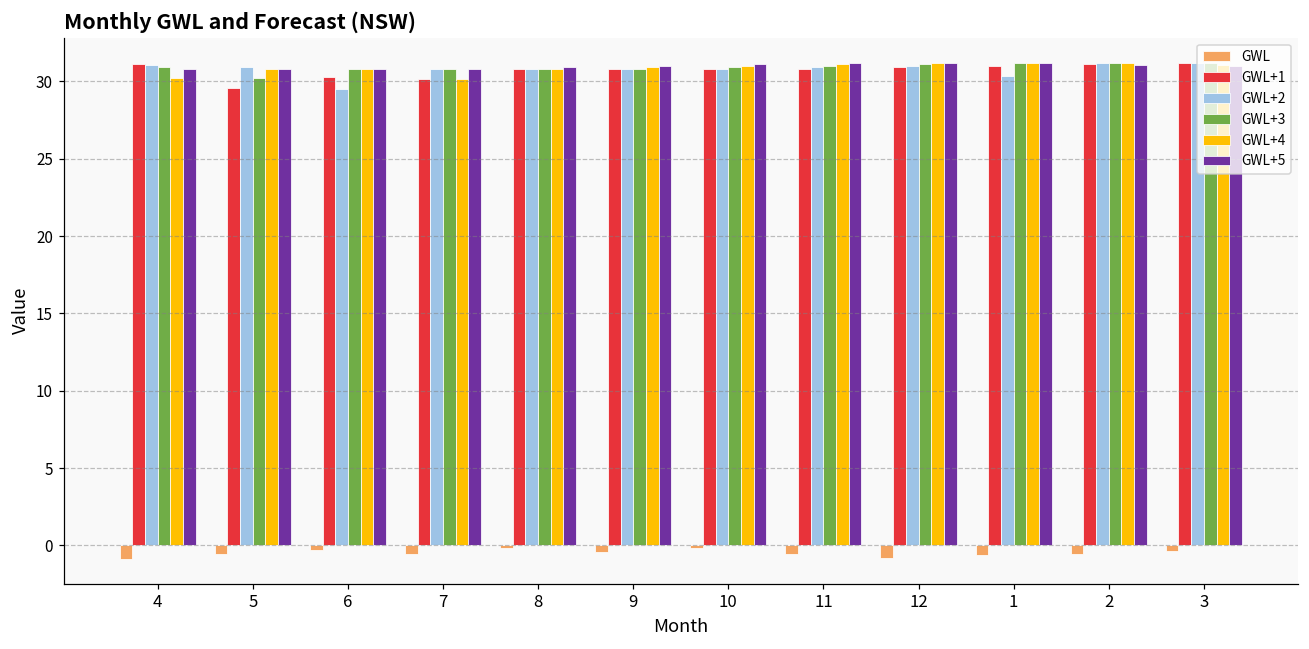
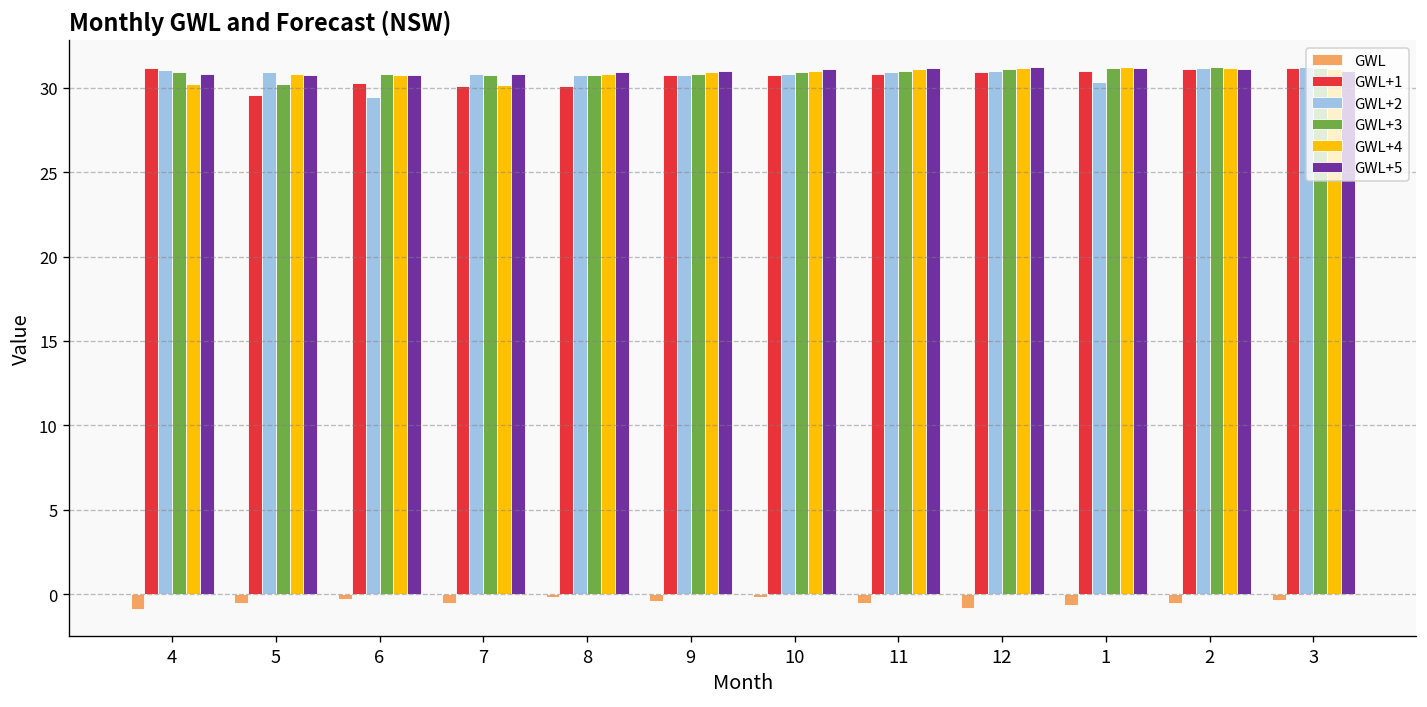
  {
    "GWL": {
      "4": -0.9,
      "5": -0.6,
      "6": -0.3,
      "7": -0.5,
      "8": -0.2,
      "9": -0.4,
      "10": -0.2,
      "11": -0.6,
      "12": -0.8,
      "1": -0.6,
      "2": -0.5,
      "3": -0.4
    },
    "GWL+1": {
      "4": 31.2,
      "5": 29.6,
      "6": 30.3,
      "7": 30.1,
-     "8": 30.8,
+     "8": 30.1,
      "9": 30.8,
      "10": 30.8,
      "11": 30.8,
      "12": 30.9,
      "1": 31.0,
      "2": 31.1,
      "3": 31.2
    },
    "GWL+2": {
      "4": 31.1,
      "5": 30.9,
      "6": 29.5,
      "7": 30.8,
      "8": 30.8,
      "9": 30.8,
      "10": 30.8,
      "11": 30.9,
      "12": 31.0,
      "1": 30.3,
      "2": 31.2
    },
    "GWL+3": {
      "4": 30.9,
      "5": 30.2,
      "6": 30.8,
      "7": 30.8,
      "8": 30.8,
      "9": 30.8,
      "10": 30.9,
      "11": 31.0,
      "12": 31.1,
      "1": 31.2,
      "2": 31.2
    },
    "GWL+4": {
      "4": 30.2,
      "5": 30.8,
      "6": 30.8,
      "7": 30.1,
      "8": 30.8,
      "9": 30.9,
      "10": 31.0,
      "11": 31.1,
      "12": 31.2,
      "1": 31.2,
      "2": 31.2
    },
    "GWL+5": {
      "4": 30.8,
      "5": 30.8,
      "6": 30.8,
      "7": 30.8,
      "8": 30.9,
      "9": 31.0,
      "10": 31.1,
      "11": 31.2,
      "12": 31.2,
      "1": 31.2,
      "2": 31.1
    }
  }
